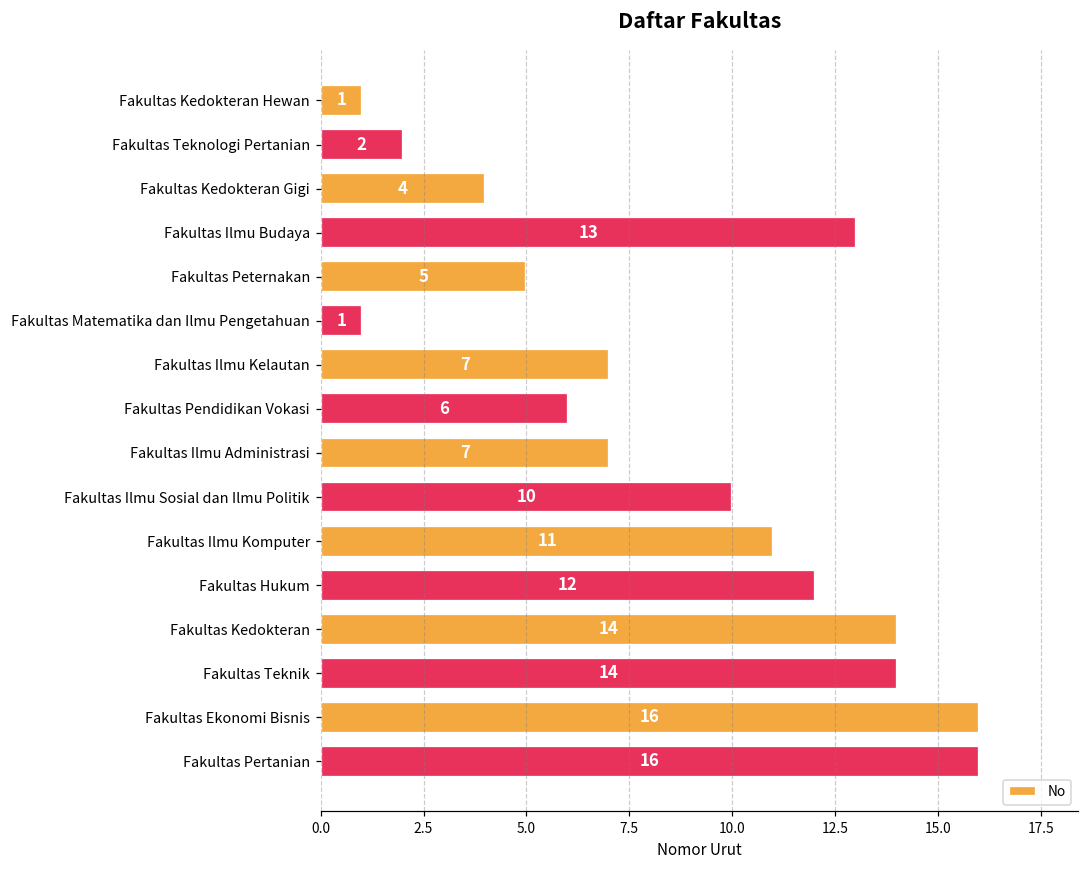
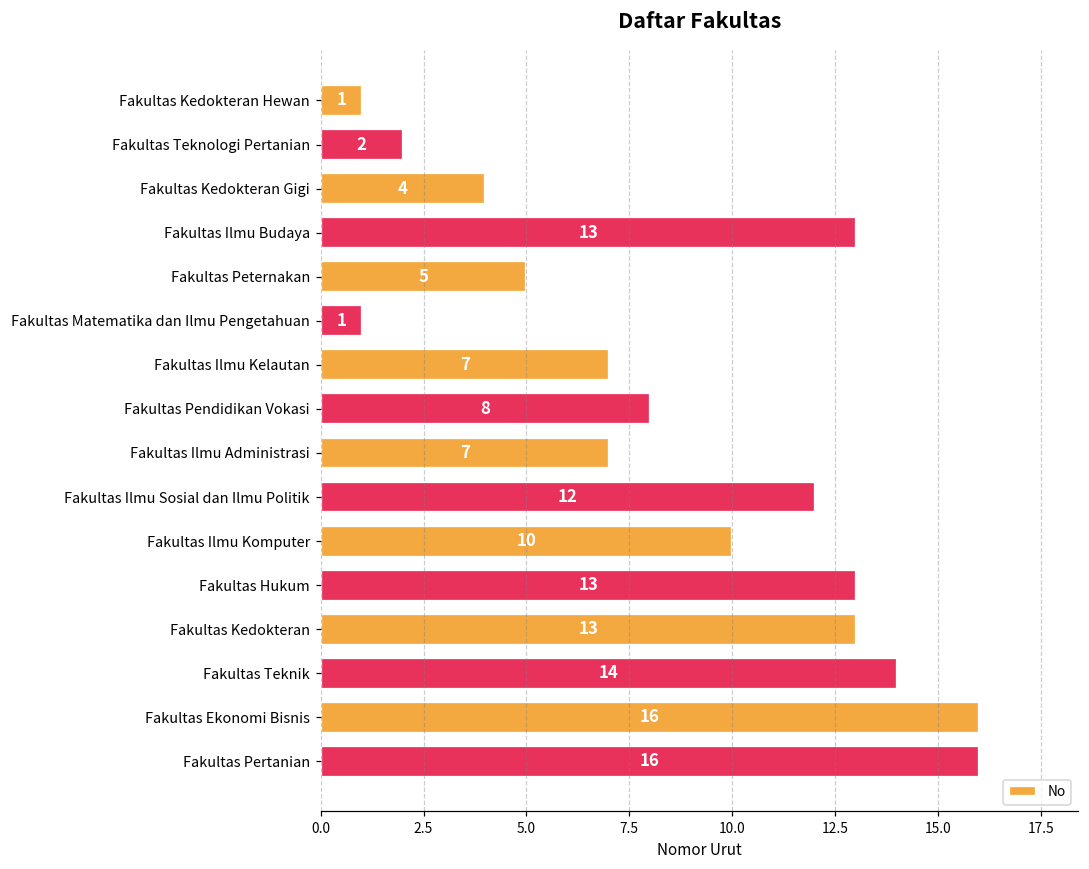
  {
    "Fakultas Kedokteran Hewan": 1,
    "Fakultas Teknologi Pertanian": 2,
    "Fakultas Kedokteran Gigi": 4,
    "Fakultas Ilmu Budaya": 13,
    "Fakultas Peternakan": 5,
    "Fakultas Matematika dan Ilmu Pengetahuan": 1,
    "Fakultas Ilmu Kelautan": 7,
-   "Fakultas Pendidikan Vokasi": 6,
+   "Fakultas Pendidikan Vokasi": 8,
    "Fakultas Ilmu Administrasi": 7,
-   "Fakultas Ilmu Sosial dan Ilmu Politik": 10,
-   "Fakultas Ilmu Komputer": 11,
-   "Fakultas Hukum": 12,
-   "Fakultas Kedokteran": 14,
+   "Fakultas Ilmu Sosial dan Ilmu Politik": 12,
+   "Fakultas Ilmu Komputer": 10,
+   "Fakultas Hukum": 13,
+   "Fakultas Kedokteran": 13,
    "Fakultas Teknik": 14,
    "Fakultas Ekonomi Bisnis": 16,
    "Fakultas Pertanian": 16
  }
